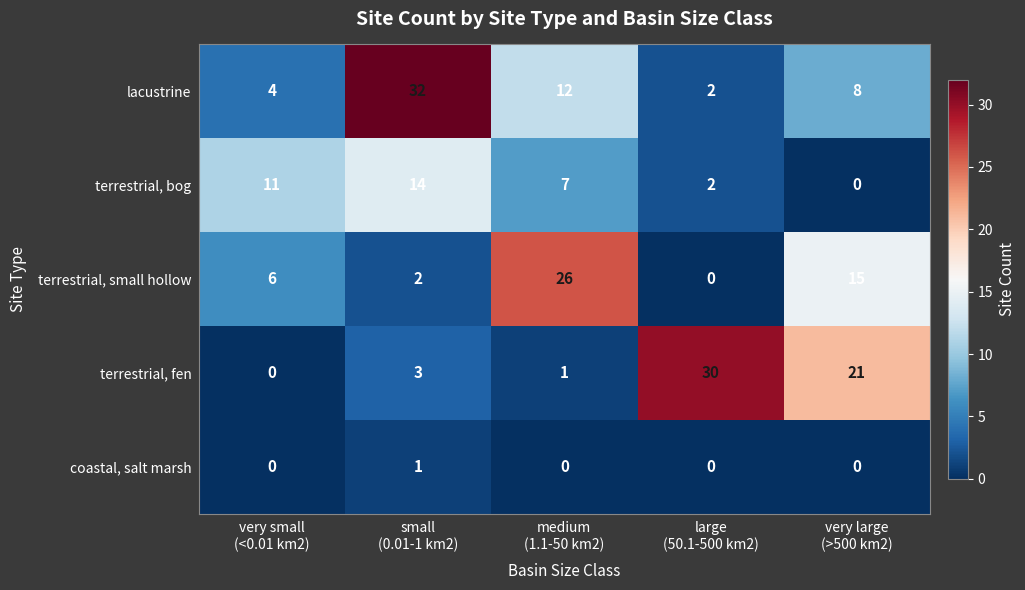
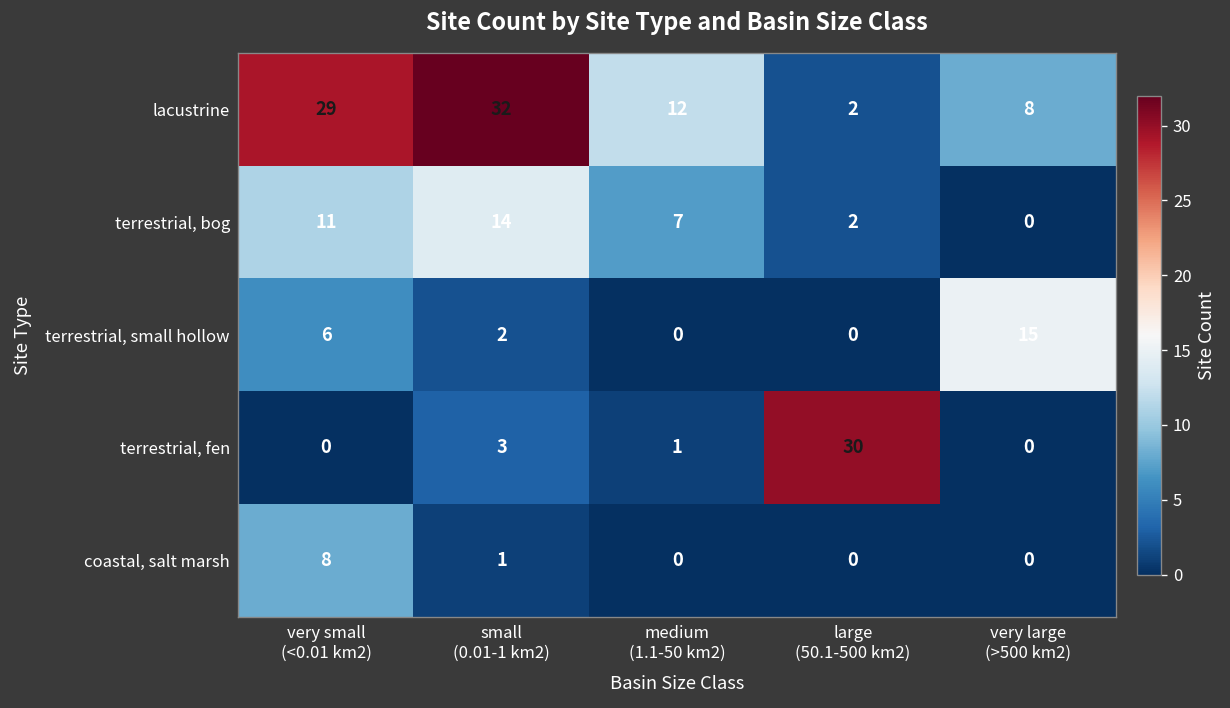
  {
    "lacustrine": {
-     "very small (<0.01 km2)": 4,
+     "very small (<0.01 km2)": 29,
      "small (0.01-1 km2)": 32,
      "medium (1.1-50 km2)": 12,
      "large (50.1-500 km2)": 2,
      "very large (>500 km2)": 8
    },
    "terrestrial, bog": {
      "very small (<0.01 km2)": 11,
      "medium (1.1-50 km2)": 7,
      "large (50.1-500 km2)": 2,
      "very large (>500 km2)": 0
    },
    "terrestrial, small hollow": {
      "very small (<0.01 km2)": 6,
      "small (0.01-1 km2)": 2,
-     "medium (1.1-50 km2)": 26,
+     "medium (1.1-50 km2)": 0,
      "large (50.1-500 km2)": 0
    },
    "terrestrial, fen": {
      "very small (<0.01 km2)": 0,
      "small (0.01-1 km2)": 3,
      "medium (1.1-50 km2)": 1,
      "large (50.1-500 km2)": 30,
-     "very large (>500 km2)": 21
+     "very large (>500 km2)": 0
    },
    "coastal, salt marsh": {
-     "very small (<0.01 km2)": 0,
+     "very small (<0.01 km2)": 8,
      "small (0.01-1 km2)": 1,
      "medium (1.1-50 km2)": 0,
      "large (50.1-500 km2)": 0,
      "very large (>500 km2)": 0
    }
  }
